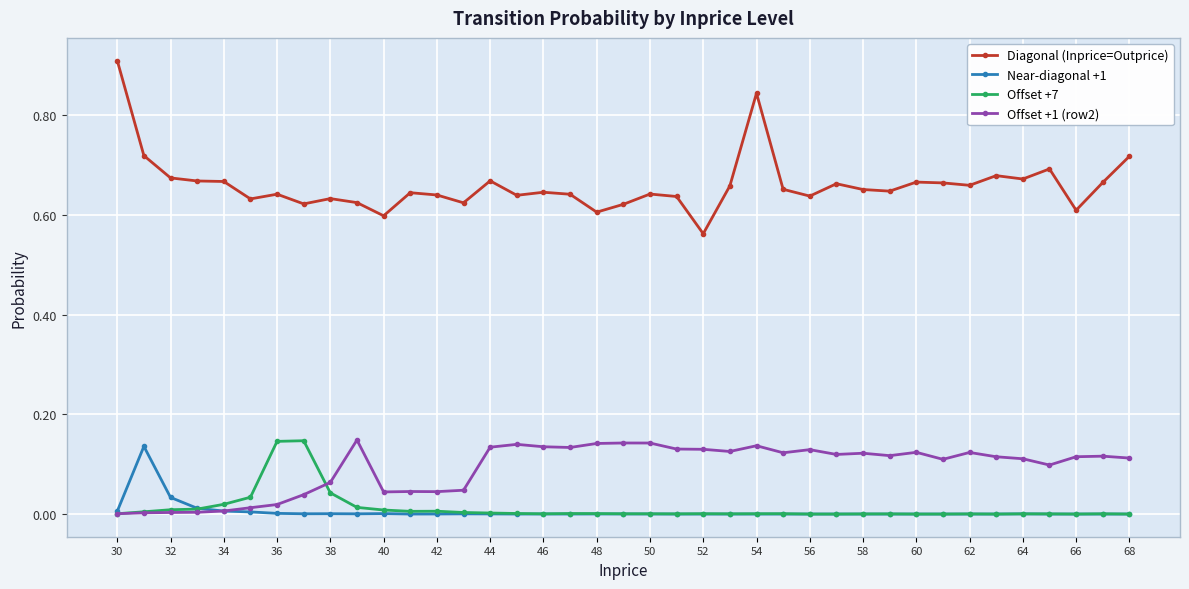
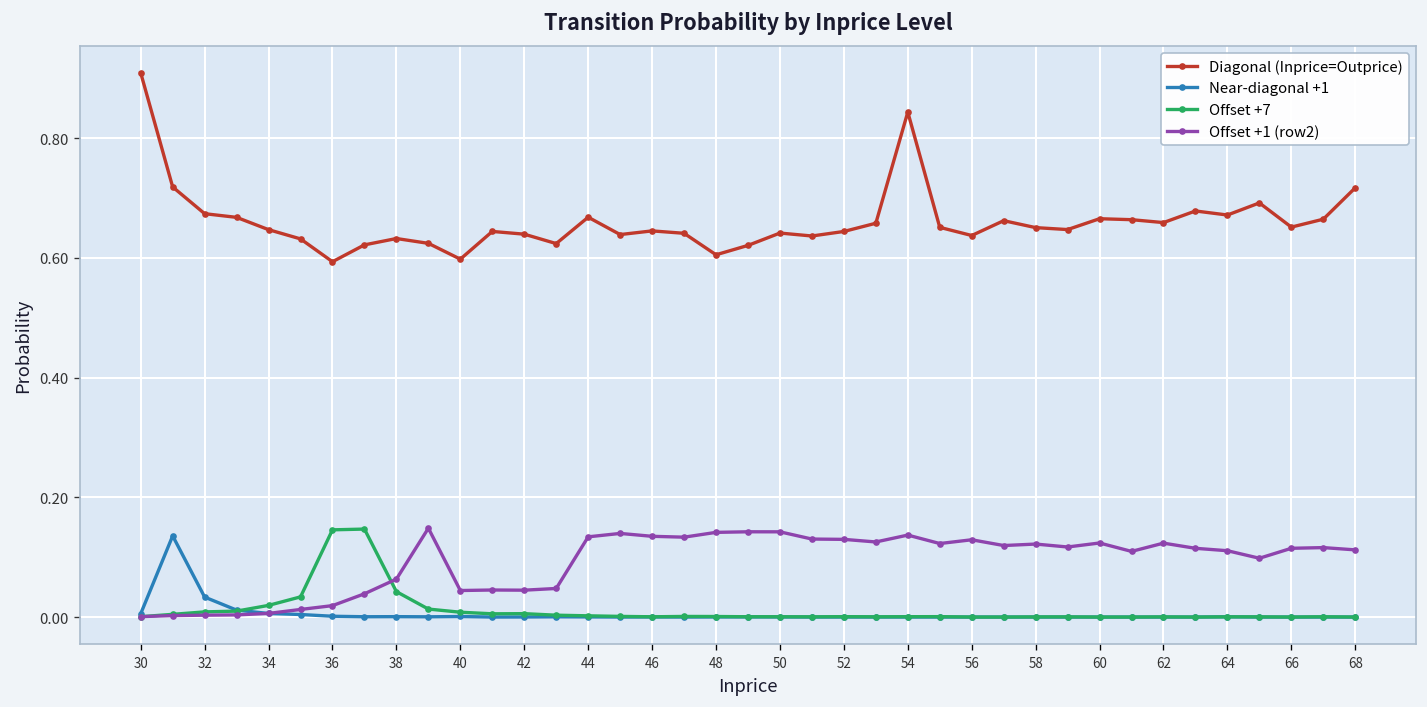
  {
    "Diagonal (Inprice=Outprice)": {
      "30": 0.91,
      "32": 0.67,
-     "34": 0.67,
-     "36": 0.64,
+     "34": 0.65,
+     "36": 0.59,
      "38": 0.63,
      "40": 0.60,
      "42": 0.64,
      "44": 0.67,
      "46": 0.65,
      "48": 0.61,
      "50": 0.64,
-     "52": 0.56,
+     "52": 0.64,
      "54": 0.84,
      "56": 0.64,
      "58": 0.65,
      "60": 0.67,
      "62": 0.66,
      "64": 0.67,
-     "66": 0.61,
+     "66": 0.65,
      "68": 0.72
    },
    "Near-diagonal +1": {
      "32": 0.03,
      "36": 0.00,
      "38": 0.00,
      "40": 0.00,
      "42": 0.00
    },
    "Offset +7": {
      "32": 0.01,
      "34": 0.02,
      "36": 0.15,
      "38": 0.04,
      "40": 0.01,
      "42": 0.01
    },
    "Offset +1 (row2)": {
      "32": 0.00,
      "36": 0.02,
      "38": 0.06,
      "40": 0.04,
      "42": 0.04,
      "44": 0.13,
      "46": 0.13,
      "48": 0.14,
      "50": 0.14,
      "52": 0.13,
      "54": 0.14,
      "56": 0.13,
      "58": 0.12,
      "60": 0.12,
      "62": 0.12,
      "64": 0.11,
      "66": 0.11,
      "68": 0.11
    }
  }
